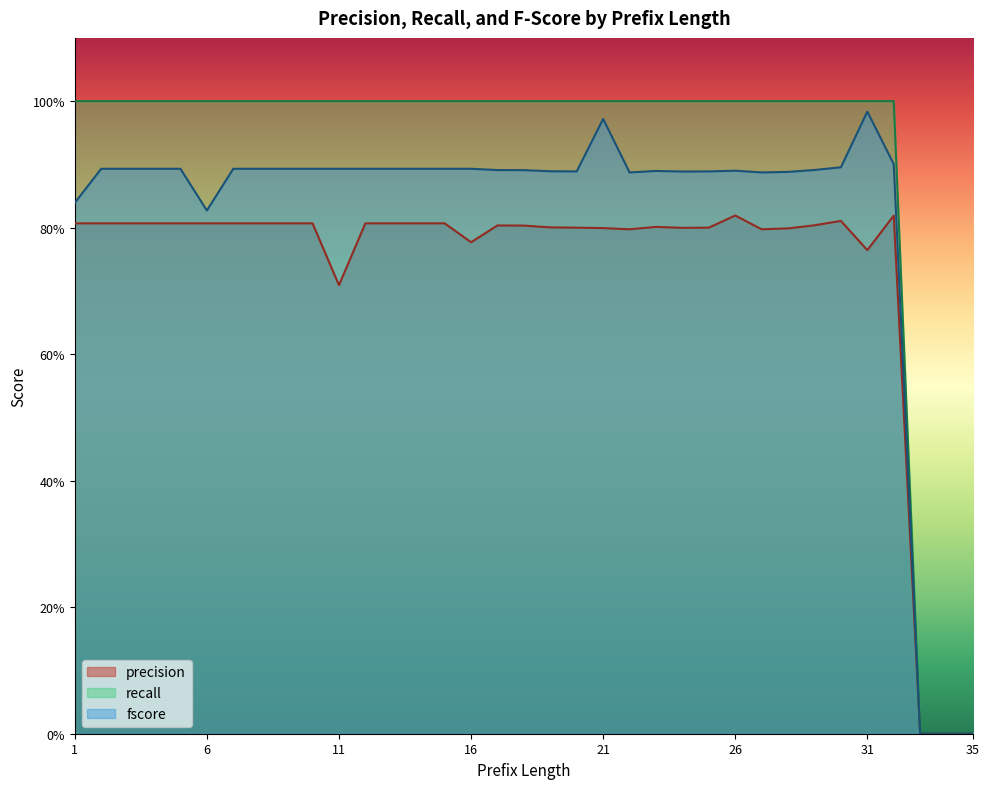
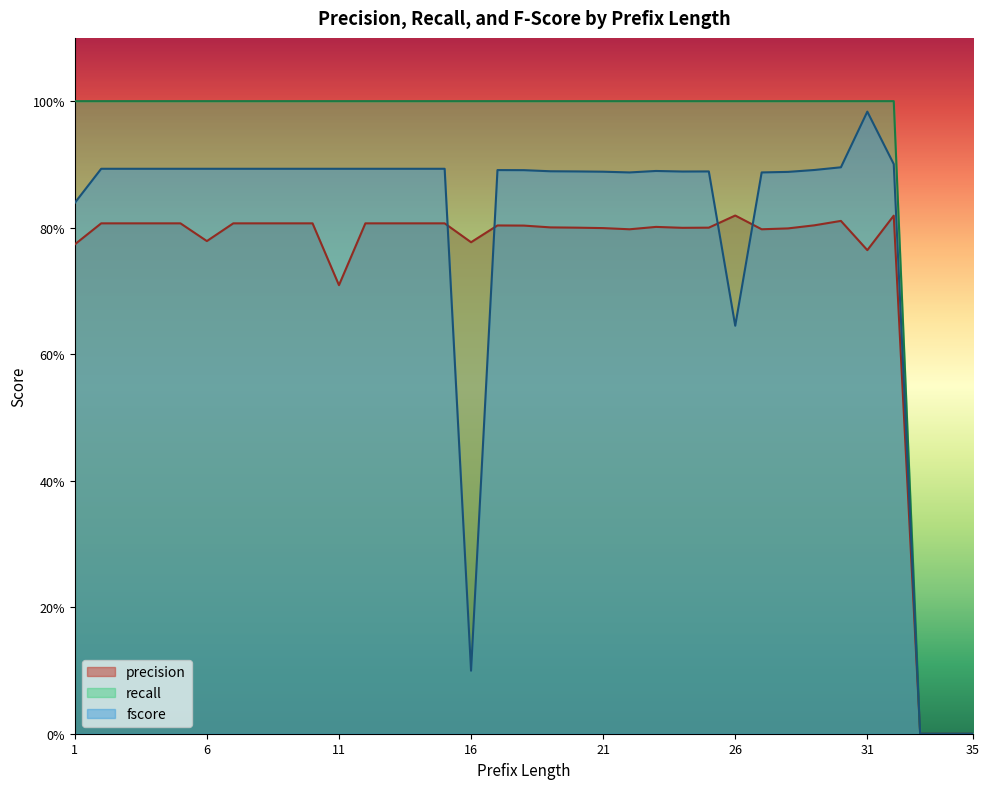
  {
    "precision": {
-     "1": "81%",
-     "6": "81%",
+     "1": "77%",
+     "6": "78%",
      "11": "71%",
      "16": "78%",
      "21": "80%",
      "26": "82%",
      "31": "76%"
    },
    "recall": {
      "1": "100%",
      "6": "100%",
      "11": "100%",
      "16": "100%",
      "21": "100%",
      "26": "100%",
      "31": "100%"
    },
    "fscore": {
      "1": "84%",
-     "6": "83%",
+     "6": "89%",
      "11": "89%",
-     "16": "89%",
-     "21": "97%",
-     "26": "89%",
+     "16": "10%",
+     "21": "89%",
+     "26": "64%",
      "31": "98%"
    }
  }
